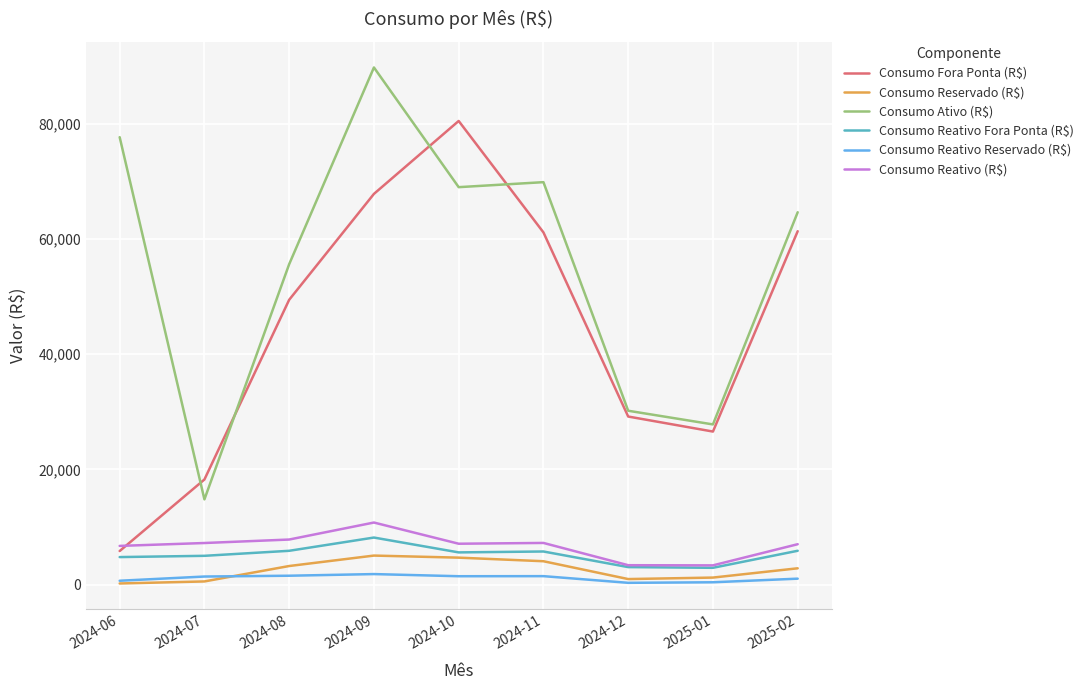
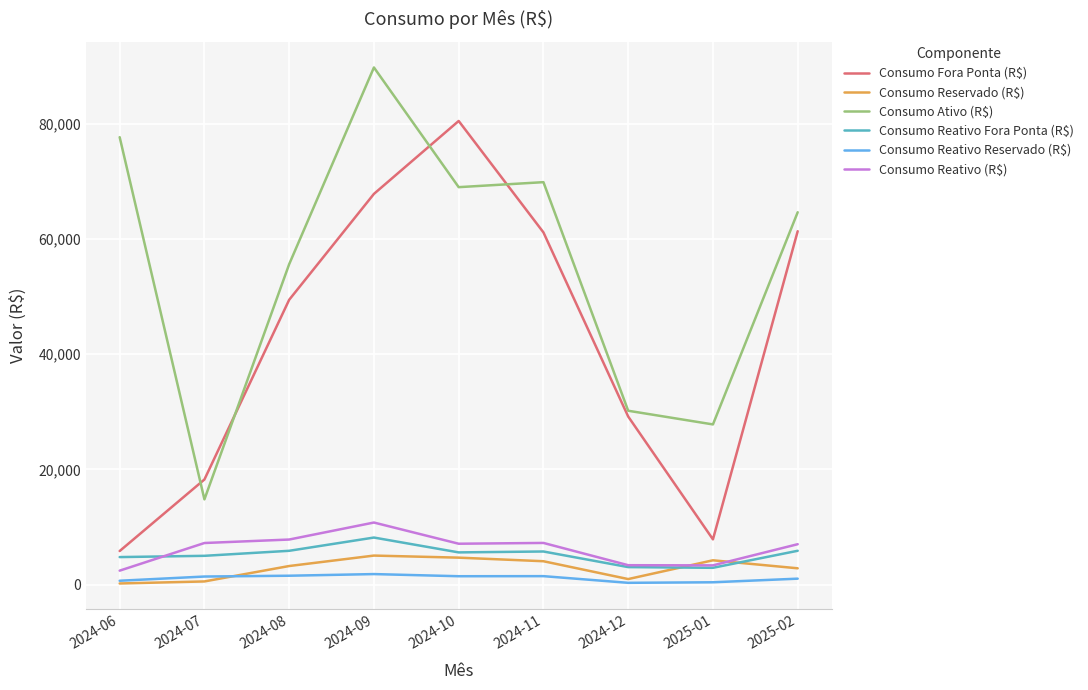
  {
    "Consumo Fora Ponta (R$)": {
      "2024-06": "6,000",
      "2024-07": "18,000",
      "2024-08": "49,000",
      "2024-09": "68,000",
      "2024-10": "80,000",
      "2024-11": "61,000",
      "2024-12": "29,000",
-     "2025-01": "27,000",
+     "2025-01": "8,000",
      "2025-02": "61,000"
    },
    "Consumo Reservado (R$)": {
      "2024-06": "0",
      "2024-07": "1,000",
      "2024-08": "3,000",
      "2024-09": "5,000",
      "2024-10": "5,000",
      "2024-11": "4,000",
      "2024-12": "1,000",
-     "2025-01": "1,000",
+     "2025-01": "4,000",
      "2025-02": "3,000"
    },
    "Consumo Ativo (R$)": {
      "2024-06": "78,000",
      "2024-07": "15,000",
      "2024-08": "56,000",
      "2024-09": "90,000",
      "2024-10": "69,000",
      "2024-11": "70,000",
      "2024-12": "30,000",
      "2025-01": "28,000",
      "2025-02": "65,000"
    },
    "Consumo Reativo (R$)": {
-     "2024-06": "7,000",
+     "2024-06": "2,000",
      "2024-07": "7,000",
      "2024-08": "8,000",
      "2024-09": "11,000",
      "2024-10": "7,000",
      "2024-11": "7,000",
      "2025-02": "7,000"
    }
  }
